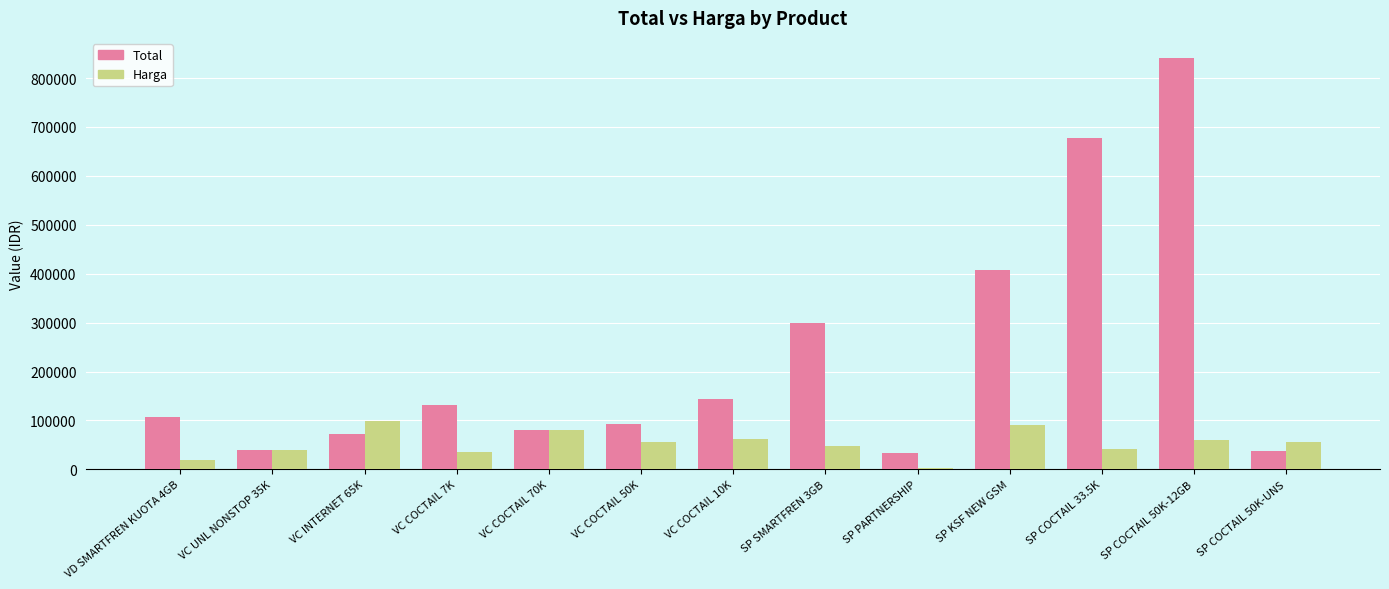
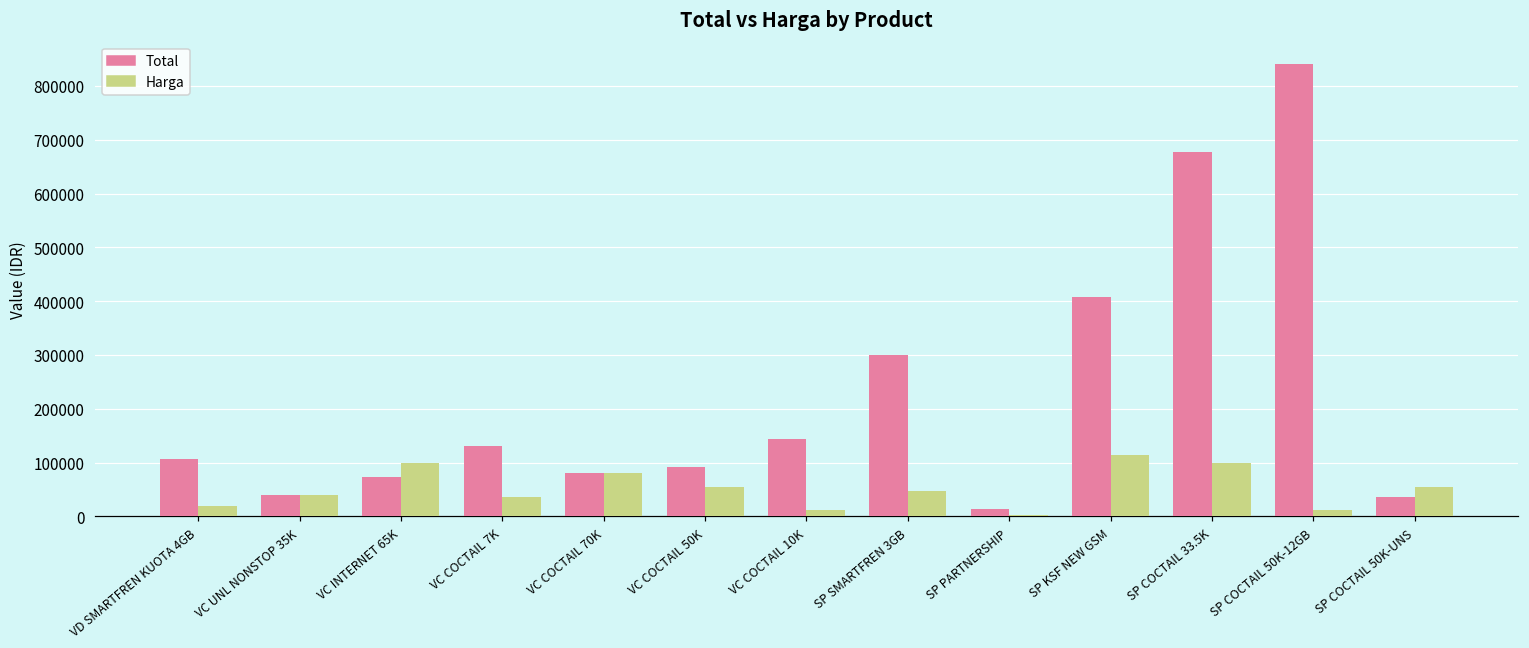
  {
    "Total": {
      "VD SMARTFREN KUOTA 4GB": 110000,
      "VC UNL NONSTOP 35K": 40000,
      "VC INTERNET 65K": 70000,
      "VC COCTAIL 7K": 130000,
      "VC COCTAIL 70K": 80000,
      "VC COCTAIL 50K": 90000,
      "VC COCTAIL 10K": 140000,
      "SP SMARTFREN 3GB": 300000,
-     "SP PARTNERSHIP": 30000,
+     "SP PARTNERSHIP": 10000,
      "SP KSF NEW GSM": 410000,
      "SP COCTAIL 33.5K": 680000,
      "SP COCTAIL 50K-12GB": 840000,
      "SP COCTAIL 50K-UNS": 40000
    },
    "Harga": {
      "VD SMARTFREN KUOTA 4GB": 20000,
      "VC UNL NONSTOP 35K": 40000,
      "VC INTERNET 65K": 100000,
      "VC COCTAIL 7K": 40000,
      "VC COCTAIL 70K": 80000,
      "VC COCTAIL 50K": 60000,
-     "VC COCTAIL 10K": 60000,
+     "VC COCTAIL 10K": 10000,
      "SP SMARTFREN 3GB": 50000,
-     "SP KSF NEW GSM": 90000,
-     "SP COCTAIL 33.5K": 40000,
-     "SP COCTAIL 50K-12GB": 60000,
+     "SP KSF NEW GSM": 110000,
+     "SP COCTAIL 33.5K": 100000,
+     "SP COCTAIL 50K-12GB": 10000,
      "SP COCTAIL 50K-UNS": 60000
    }
  }
